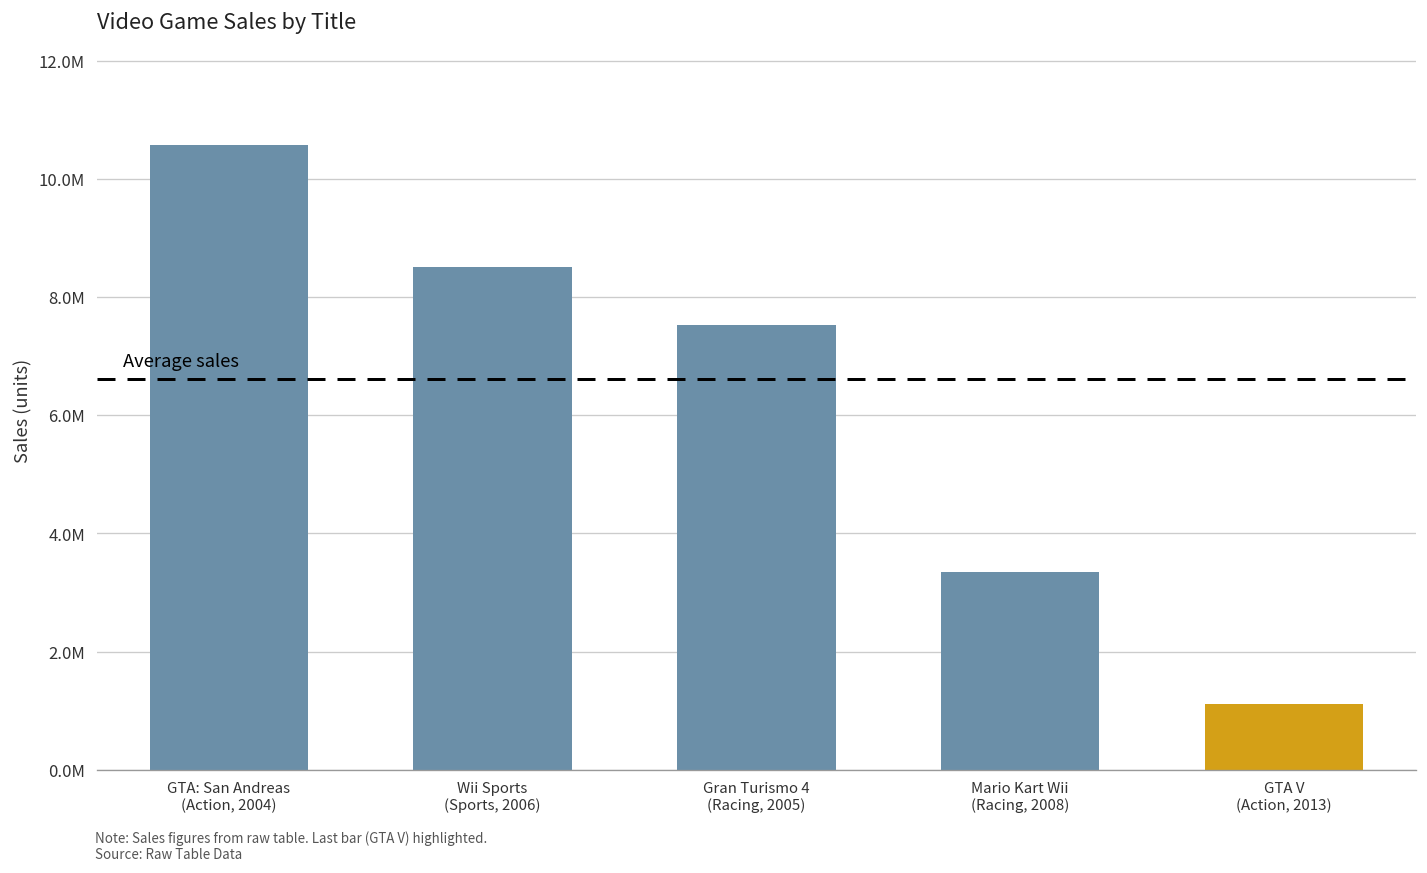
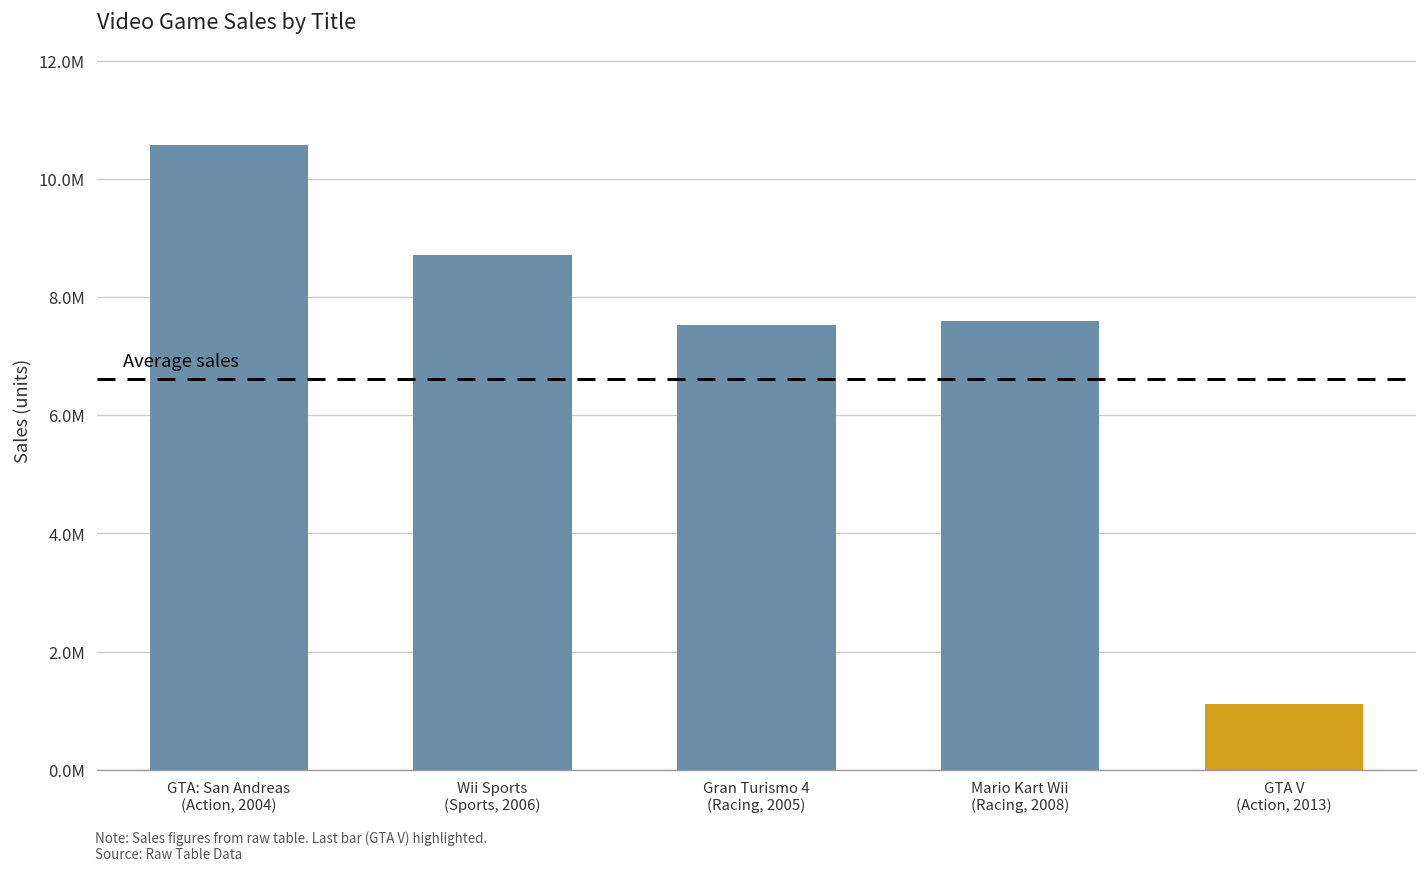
  {
    "GTA: San Andreas (Action, 2004)": 10600000,
-   "Wii Sports (Sports, 2006)": 8500000,
+   "Wii Sports (Sports, 2006)": 8700000,
    "Gran Turismo 4 (Racing, 2005)": 7500000,
-   "Mario Kart Wii (Racing, 2008)": 3400000,
+   "Mario Kart Wii (Racing, 2008)": 7600000,
    "GTA V (Action, 2013)": 1100000
  }
